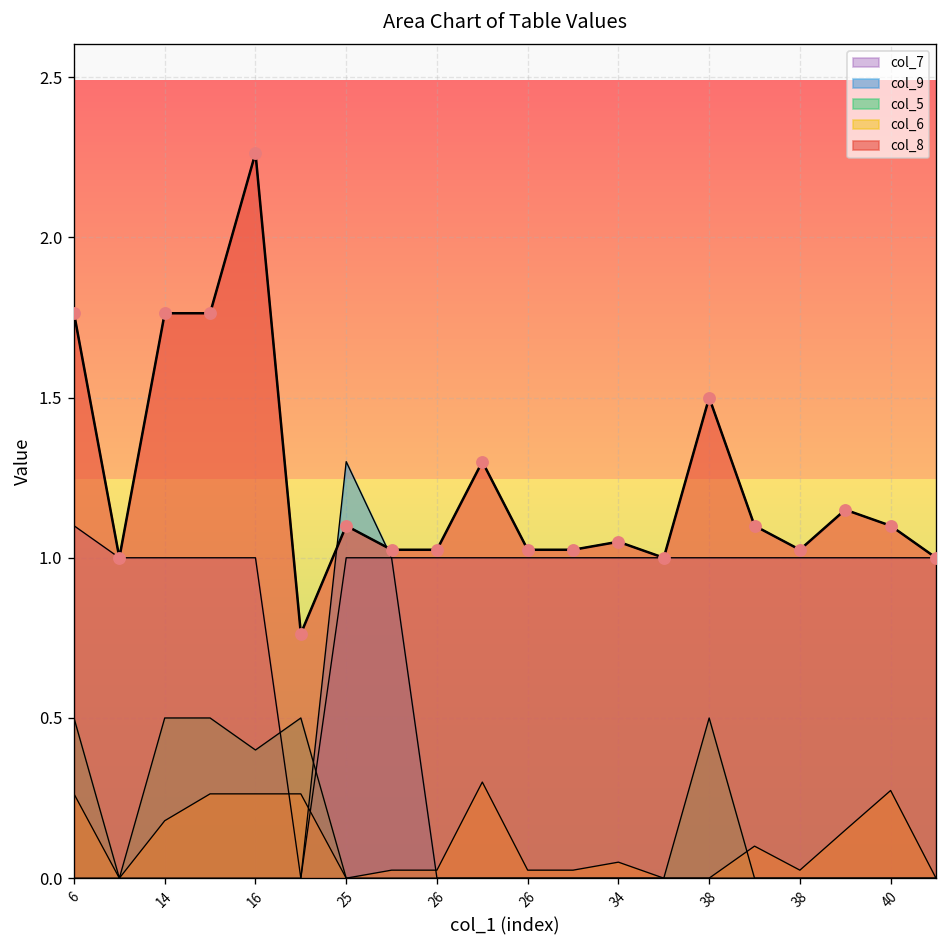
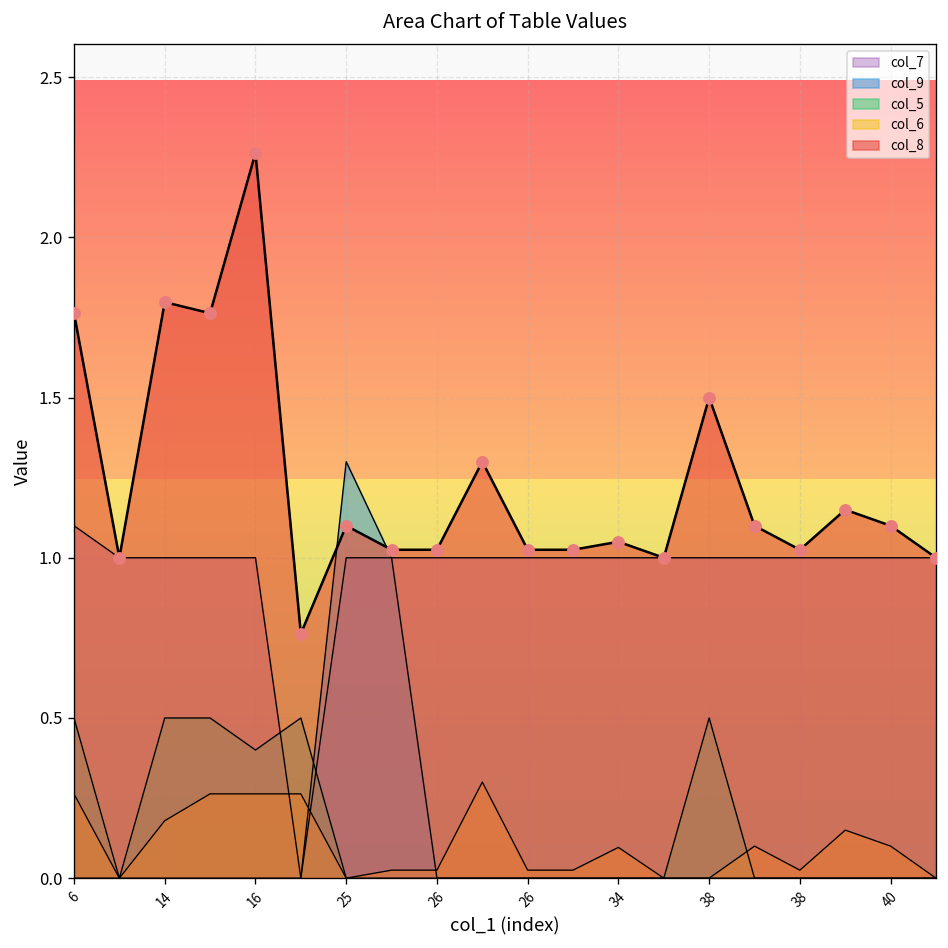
  {
    "col_7": {
      "6": 1.10,
      "14": 1.00,
      "16": 1.00,
      "25": 1.00,
      "34": 1.00,
      "40": 1.00
    },
    "col_9": {
      "6": 0.00,
      "14": 0.00,
      "16": 0.00,
      "25": 1.30
    },
    "col_5": {
      "6": 0.50,
      "14": 0.50,
      "16": 0.40
    },
    "col_6": {
      "6": 0.26,
      "14": 0.18,
      "16": 0.26,
-     "34": 0.05,
-     "40": 0.27
+     "34": 0.10,
+     "40": 0.10
    },
    "col_8": {
      "6": 1.76,
-     "14": 1.76,
+     "14": 1.80,
      "16": 2.26,
      "25": 1.10,
      "34": 1.05,
      "40": 1.10
    }
  }
